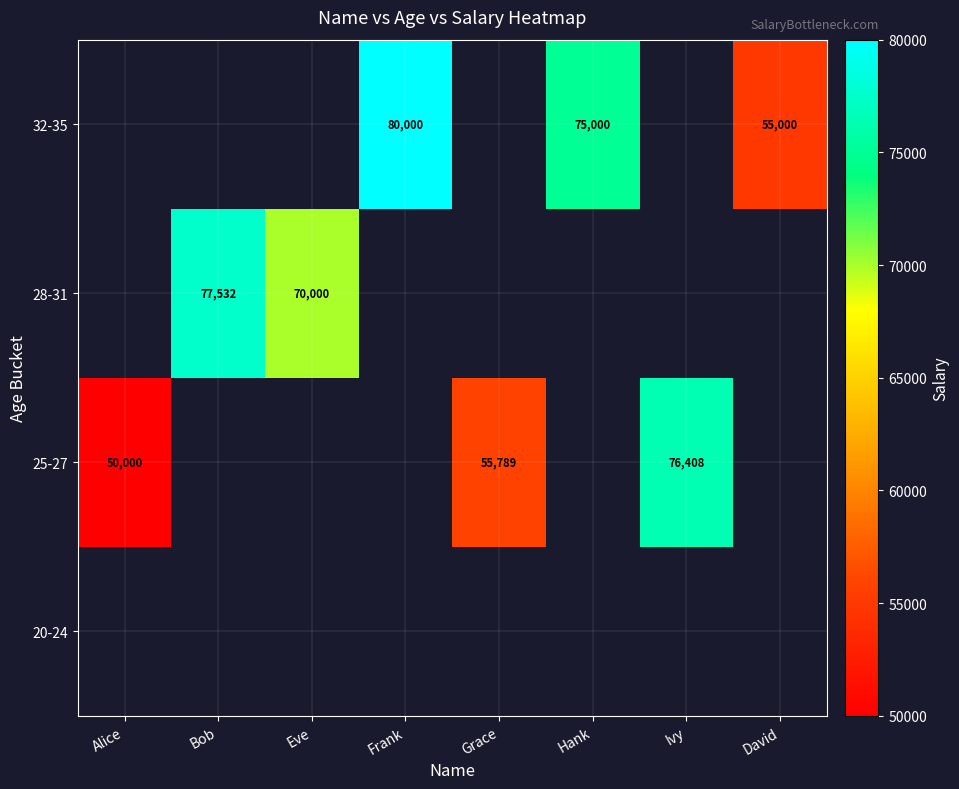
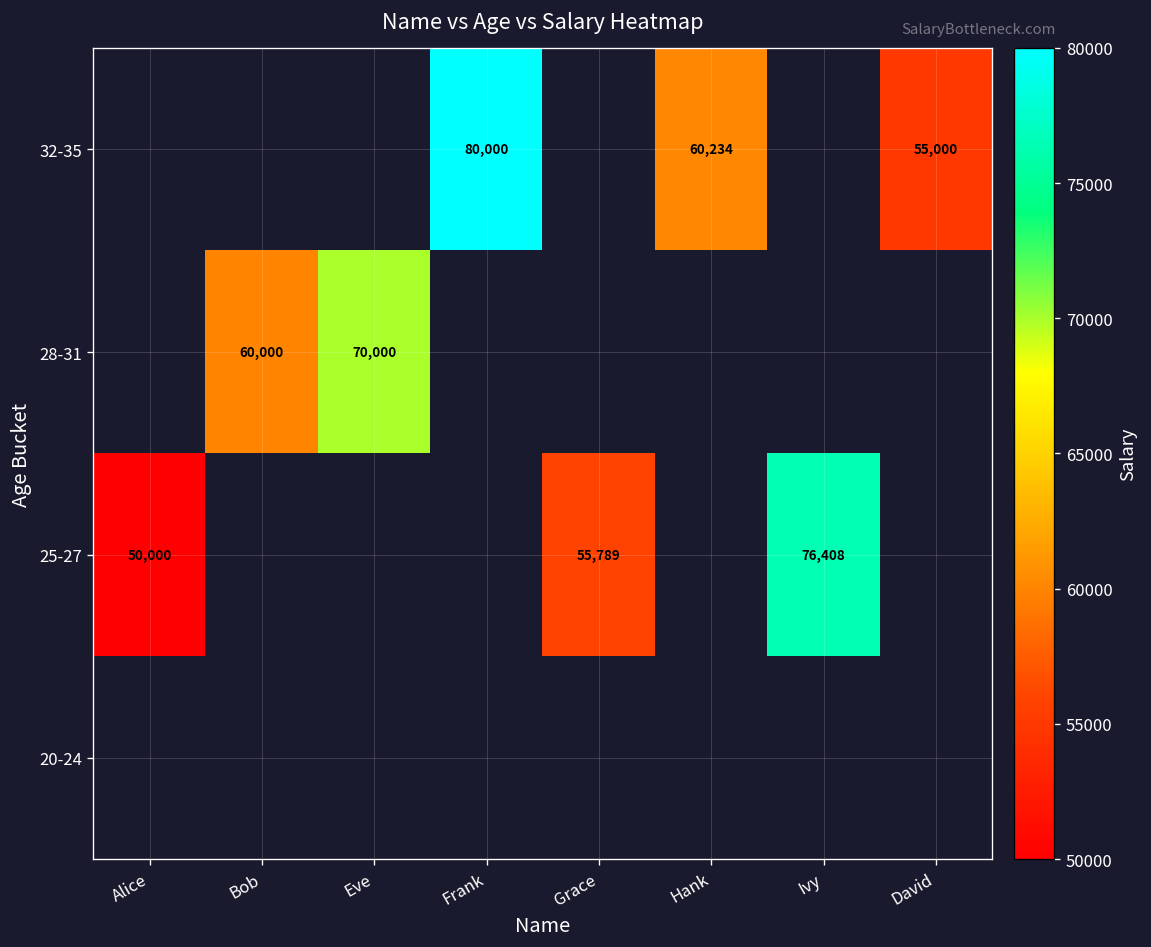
  {
    "32-35": {
      "Frank": "80,000",
-     "Hank": "75,000",
+     "Hank": "60,234",
      "David": "55,000"
    },
    "28-31": {
-     "Bob": "77,532",
+     "Bob": "60,000",
      "Eve": "70,000"
    },
    "25-27": {
      "Alice": "50,000",
      "Grace": "55,789",
      "Ivy": "76,408"
    }
  }
